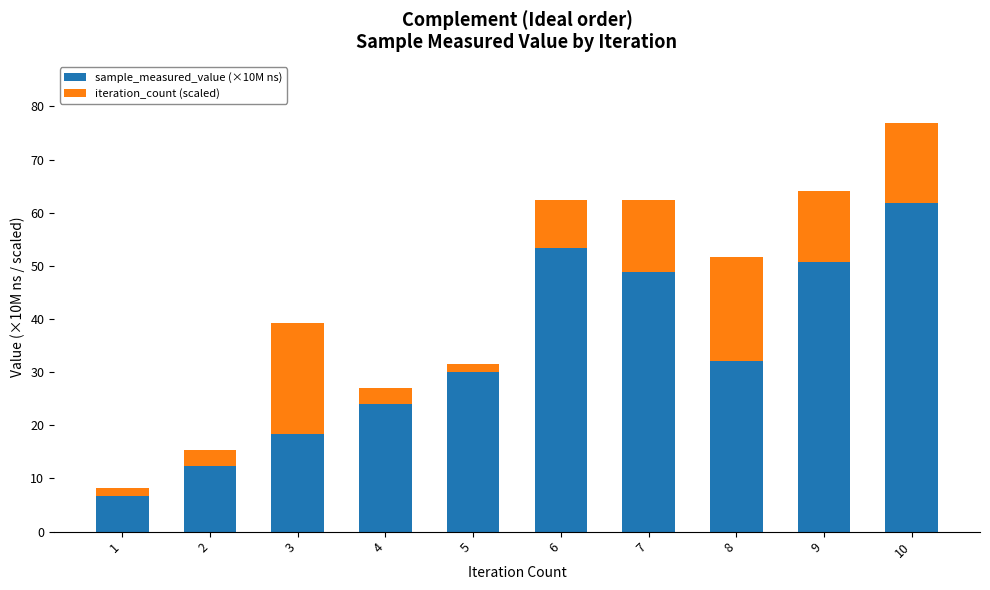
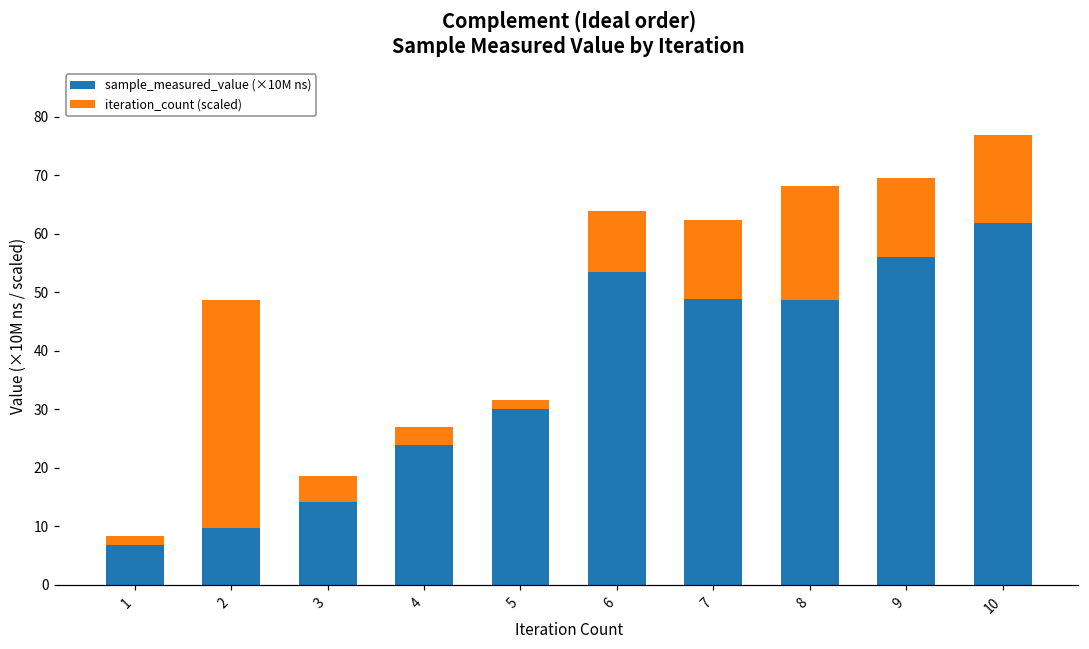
  {
    "sample_measured_value (×10M ns)": {
      "1": 7,
-     "2": 12,
-     "3": 18,
+     "2": 10,
+     "3": 14,
      "4": 24,
      "5": 30,
      "6": 53,
      "7": 49,
-     "8": 32,
-     "9": 51,
+     "8": 49,
+     "9": 56,
      "10": 62
    },
    "iteration_count (scaled)": {
      "1": 2,
-     "2": 3,
-     "3": 21,
+     "2": 39,
+     "3": 5,
      "4": 3,
      "5": 2,
-     "6": 9,
+     "6": 11,
      "7": 14,
      "8": 20,
      "9": 14,
      "10": 15
    }
  }
